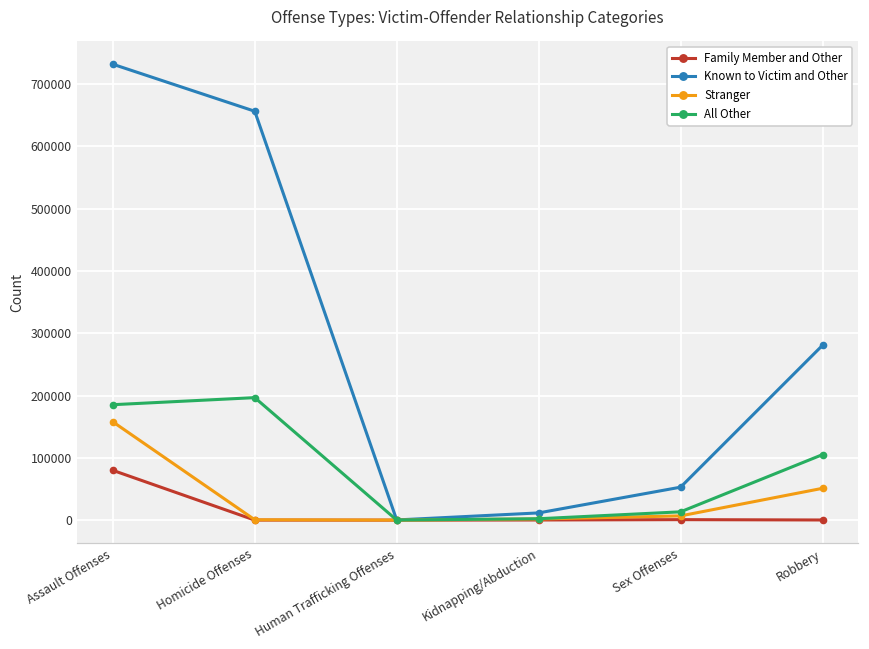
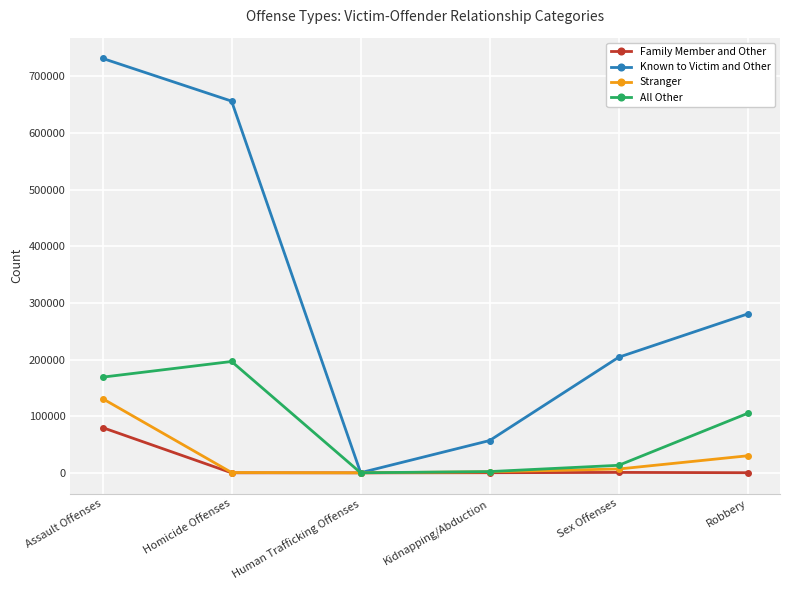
  {
    "Family Member and Other": {
      "Assault Offenses": 80000,
      "Sex Offenses": 0,
      "Robbery": 0
    },
    "Known to Victim and Other": {
      "Assault Offenses": 730000,
      "Homicide Offenses": 660000,
-     "Kidnapping/Abduction": 10000,
-     "Sex Offenses": 50000,
+     "Kidnapping/Abduction": 60000,
+     "Sex Offenses": 200000,
      "Robbery": 280000
    },
    "Stranger": {
-     "Assault Offenses": 160000,
+     "Assault Offenses": 130000,
      "Sex Offenses": 10000,
-     "Robbery": 50000
+     "Robbery": 30000
    },
    "All Other": {
-     "Assault Offenses": 190000,
+     "Assault Offenses": 170000,
      "Homicide Offenses": 200000,
      "Sex Offenses": 10000,
      "Robbery": 110000
    }
  }
